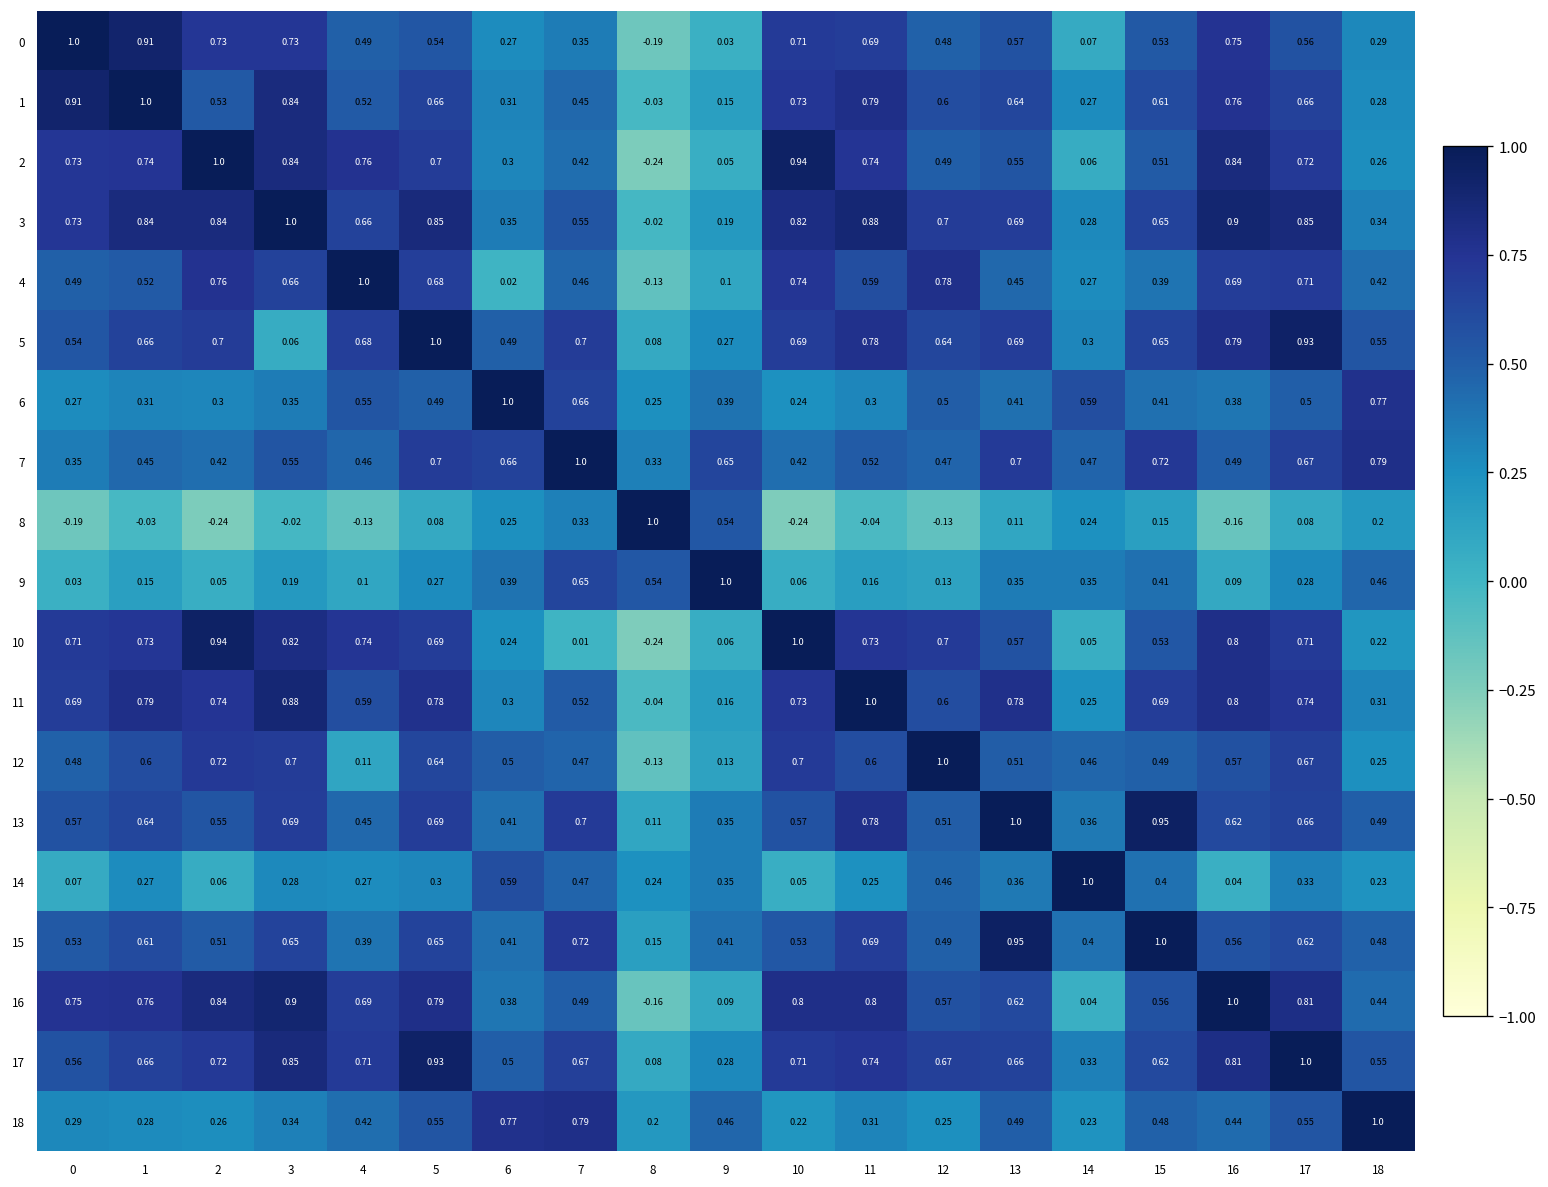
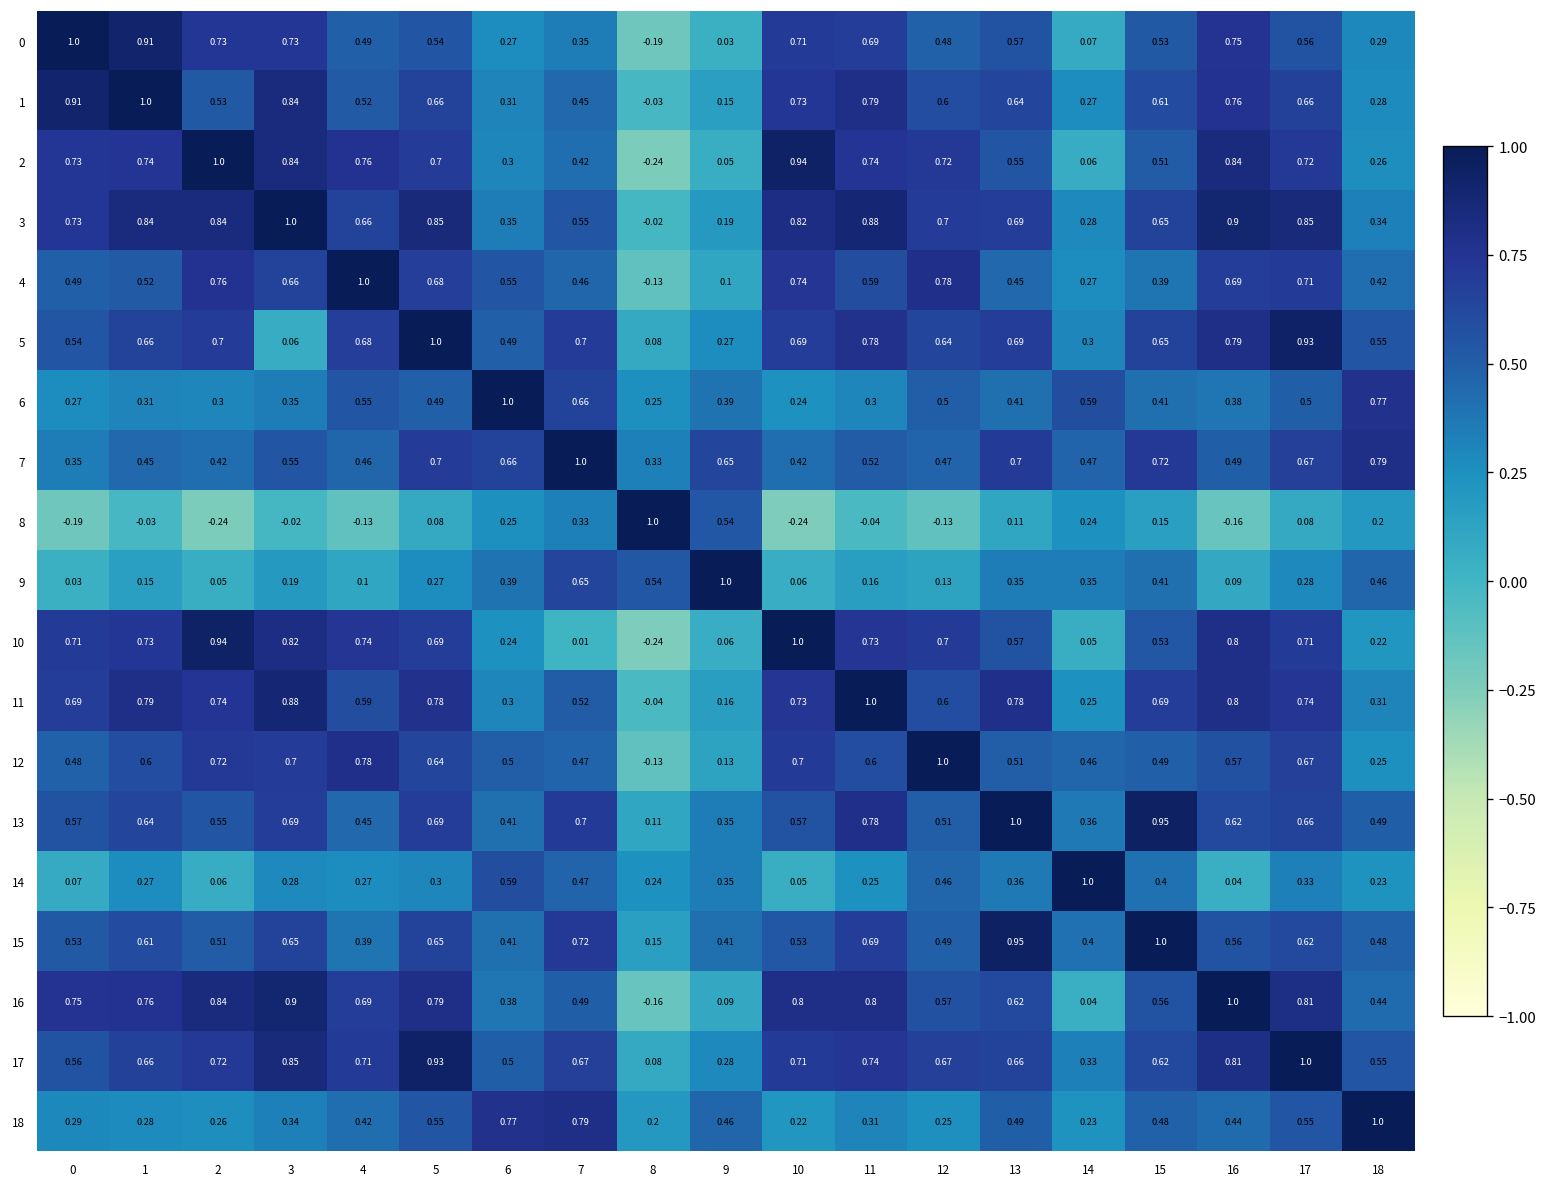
  {
    "2": {
      "0": 0.73,
      "1": 0.74,
      "2": 1.0,
      "3": 0.84,
      "4": 0.76,
      "5": 0.7,
      "6": 0.3,
      "7": 0.42,
      "8": -0.24,
      "9": 0.05,
      "10": 0.94,
      "11": 0.74,
-     "12": 0.49,
+     "12": 0.72,
      "13": 0.55,
      "14": 0.06,
      "15": 0.51,
      "16": 0.84,
      "17": 0.72,
      "18": 0.26
    },
    "4": {
      "0": 0.49,
      "1": 0.52,
      "2": 0.76,
      "3": 0.66,
      "4": 1.0,
      "5": 0.68,
-     "6": 0.02,
+     "6": 0.55,
      "7": 0.46,
      "8": -0.13,
      "9": 0.1,
      "10": 0.74,
      "11": 0.59,
      "12": 0.78,
      "13": 0.45,
      "14": 0.27,
      "15": 0.39,
      "16": 0.69,
      "17": 0.71,
      "18": 0.42
    },
    "12": {
      "0": 0.48,
      "1": 0.6,
      "2": 0.72,
      "3": 0.7,
-     "4": 0.11,
+     "4": 0.78,
      "5": 0.64,
      "6": 0.5,
      "7": 0.47,
      "8": -0.13,
      "9": 0.13,
      "10": 0.7,
      "11": 0.6,
      "12": 1.0,
      "13": 0.51,
      "14": 0.46,
      "15": 0.49,
      "16": 0.57,
      "17": 0.67,
      "18": 0.25
    }
  }
